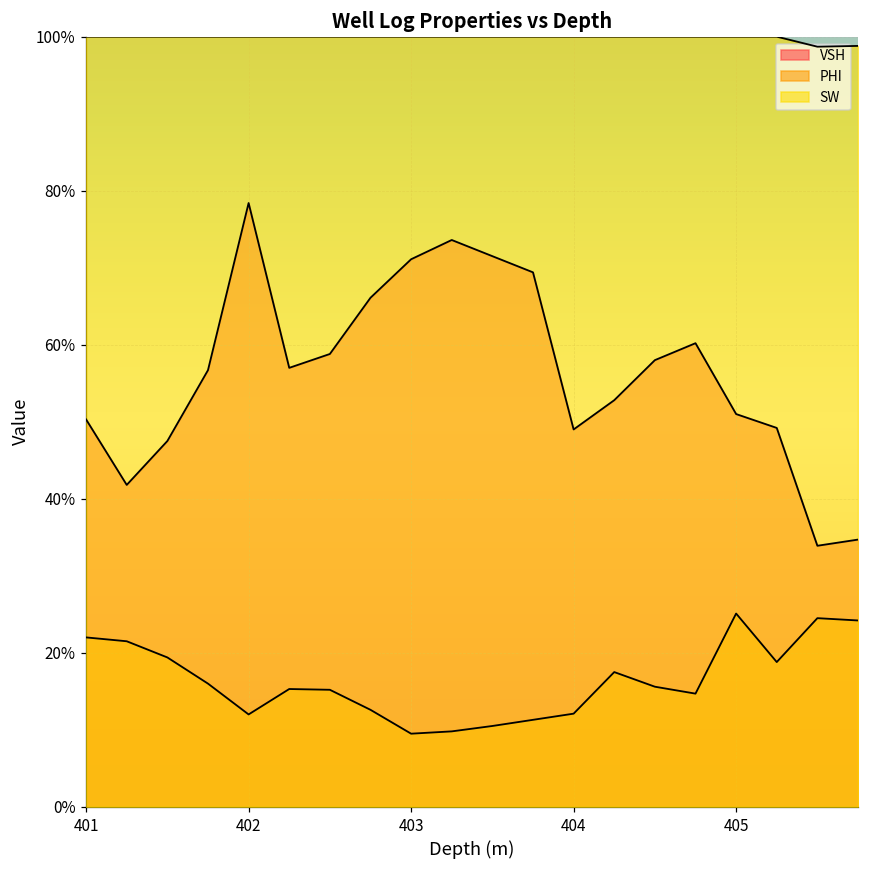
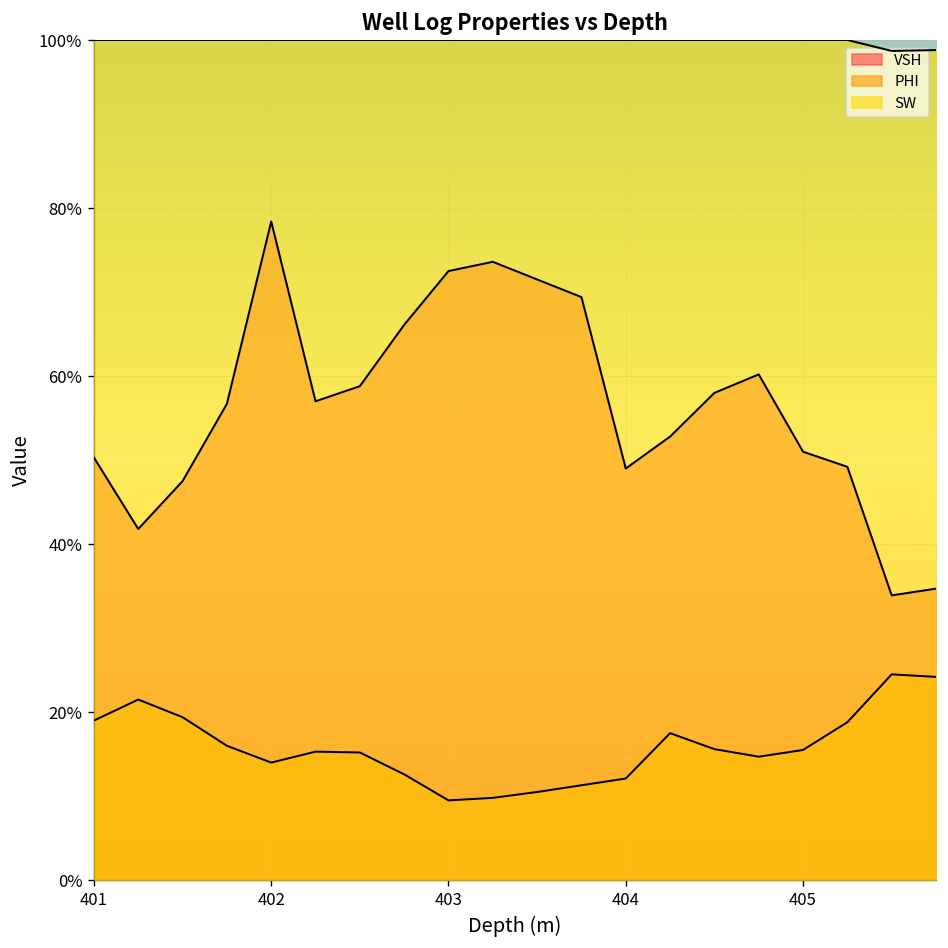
  {
    "VSH": {
      "401": "50%",
      "402": "78%",
-     "403": "71%",
+     "403": "73%",
      "404": "49%",
      "405": "51%"
    },
    "PHI": {
-     "401": "22%",
-     "402": "12%",
+     "401": "19%",
+     "402": "14%",
      "403": "10%",
      "404": "12%",
-     "405": "25%"
+     "405": "16%"
    },
    "SW": {
      "401": "100%",
      "402": "100%",
      "403": "100%",
      "404": "100%",
      "405": "100%"
    }
  }
